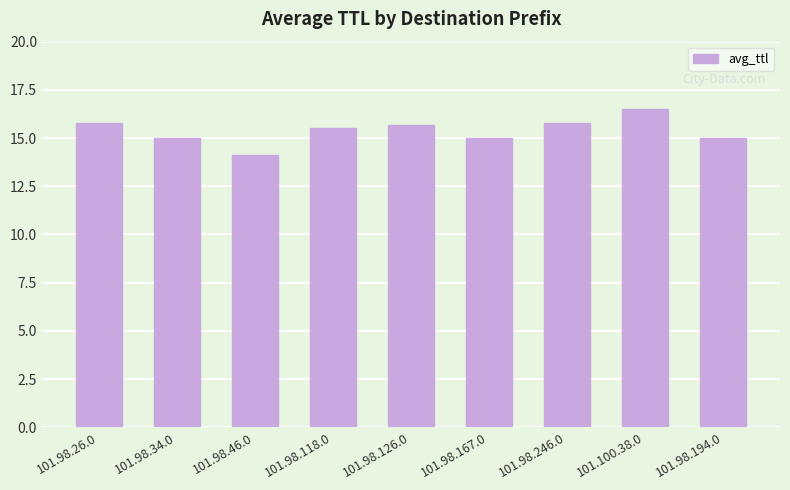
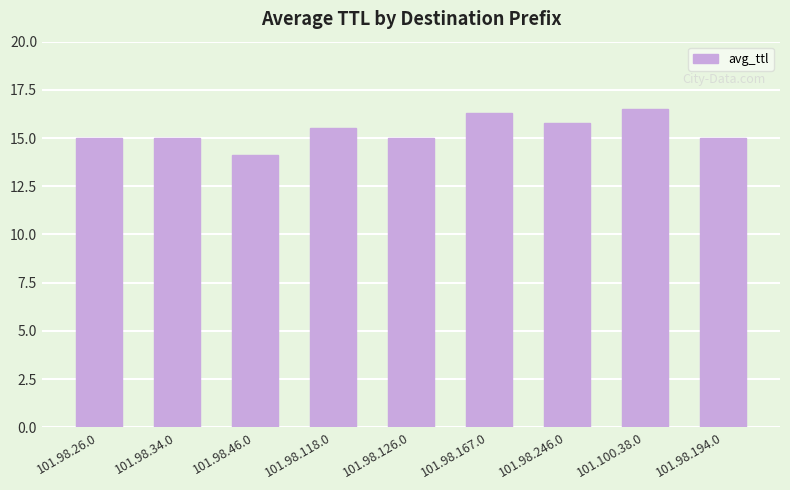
  {
-   "101.98.26.0": 15.8,
+   "101.98.26.0": 15.0,
    "101.98.34.0": 15.0,
    "101.98.46.0": 14.1,
    "101.98.118.0": 15.5,
-   "101.98.126.0": 15.7,
-   "101.98.167.0": 15.0,
+   "101.98.126.0": 15.0,
+   "101.98.167.0": 16.3,
    "101.98.246.0": 15.8,
    "101.100.38.0": 16.5,
    "101.98.194.0": 15.0
  }
